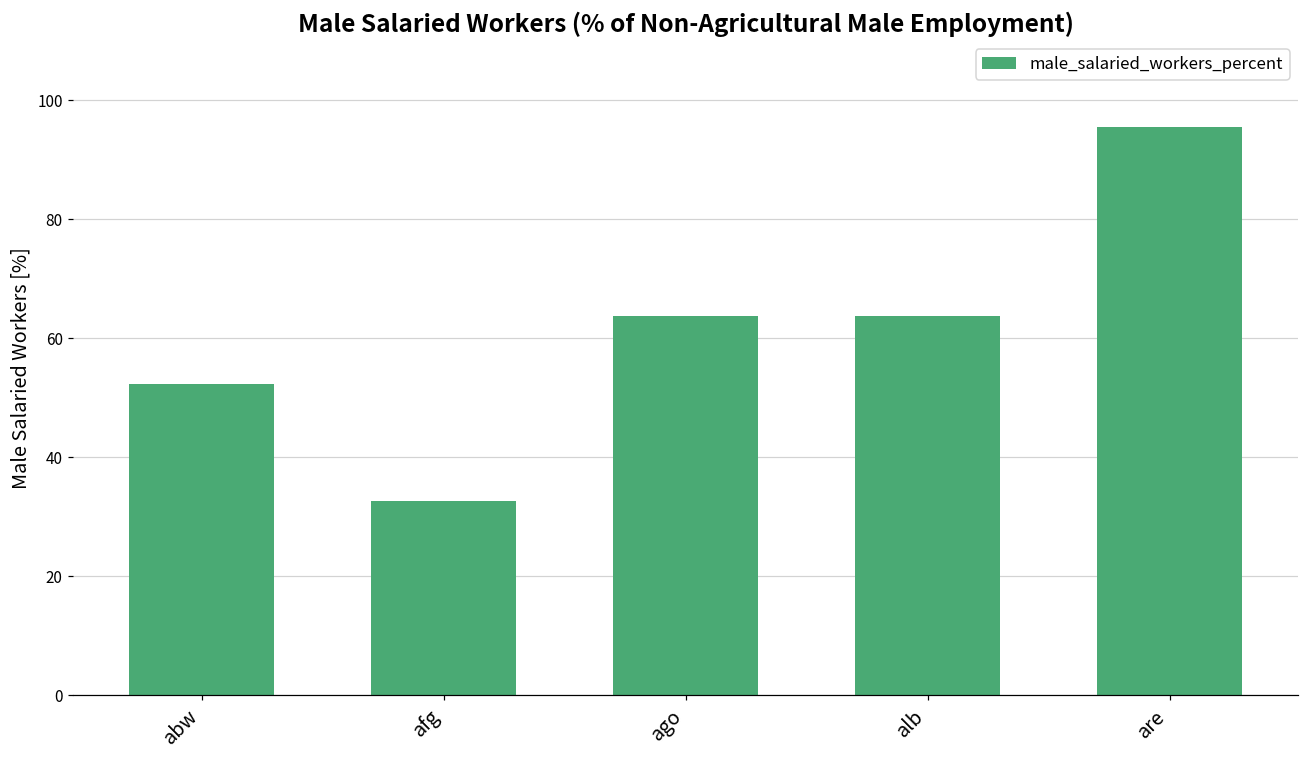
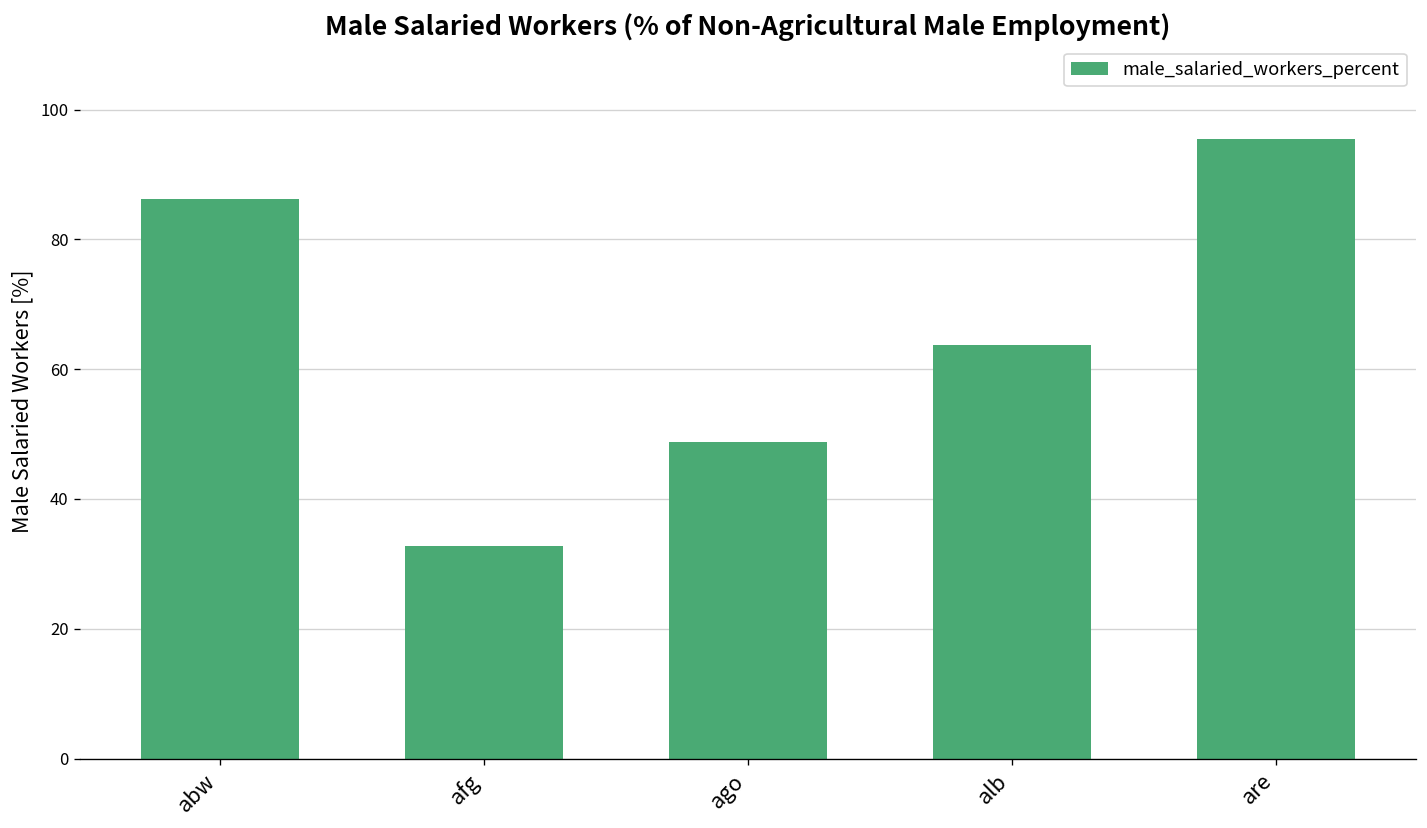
  {
-   "abw": 52,
+   "abw": 86,
    "afg": 33,
-   "ago": 64,
+   "ago": 49,
    "alb": 64,
    "are": 95
  }
